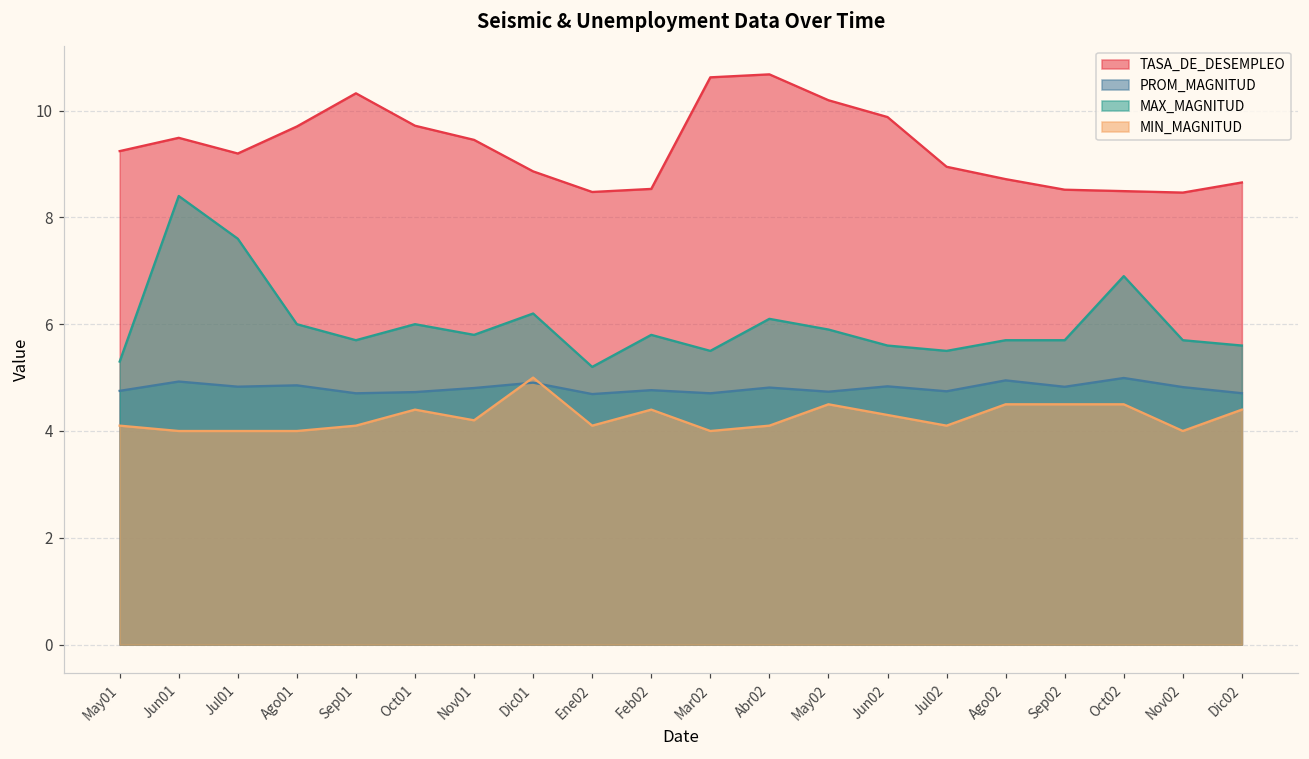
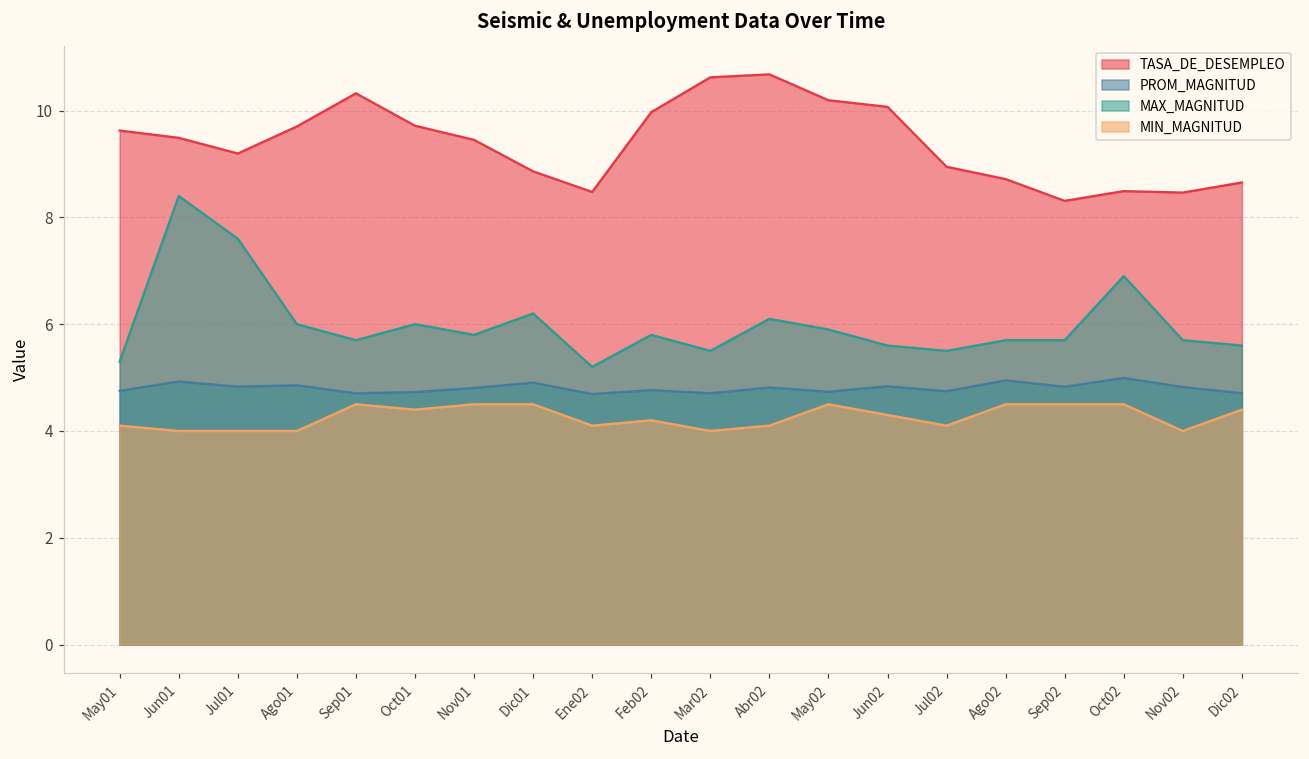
  {
    "TASA_DE_DESEMPLEO": {
-     "May01": 9.2,
+     "May01": 9.6,
      "Jun01": 9.5,
      "Jul01": 9.2,
      "Ago01": 9.7,
      "Sep01": 10.3,
      "Oct01": 9.7,
      "Nov01": 9.5,
      "Dic01": 8.9,
      "Ene02": 8.5,
-     "Feb02": 8.5,
+     "Feb02": 10.0,
      "Mar02": 10.6,
      "Abr02": 10.7,
      "May02": 10.2,
-     "Jun02": 9.9,
+     "Jun02": 10.1,
      "Jul02": 8.9,
      "Ago02": 8.7,
-     "Sep02": 8.5,
+     "Sep02": 8.3,
      "Oct02": 8.5,
      "Nov02": 8.5,
      "Dic02": 8.7
    },
    "MIN_MAGNITUD": {
      "May01": 4.1,
      "Jun01": 4.0,
      "Jul01": 4.0,
      "Ago01": 4.0,
-     "Sep01": 4.1,
+     "Sep01": 4.5,
      "Oct01": 4.4,
-     "Nov01": 4.2,
-     "Dic01": 5.0,
+     "Nov01": 4.5,
+     "Dic01": 4.5,
      "Ene02": 4.1,
-     "Feb02": 4.4,
+     "Feb02": 4.2,
      "Mar02": 4.0,
      "Abr02": 4.1,
      "May02": 4.5,
      "Jun02": 4.3,
      "Jul02": 4.1,
      "Ago02": 4.5,
      "Sep02": 4.5,
      "Oct02": 4.5,
      "Nov02": 4.0,
      "Dic02": 4.4
    }
  }
